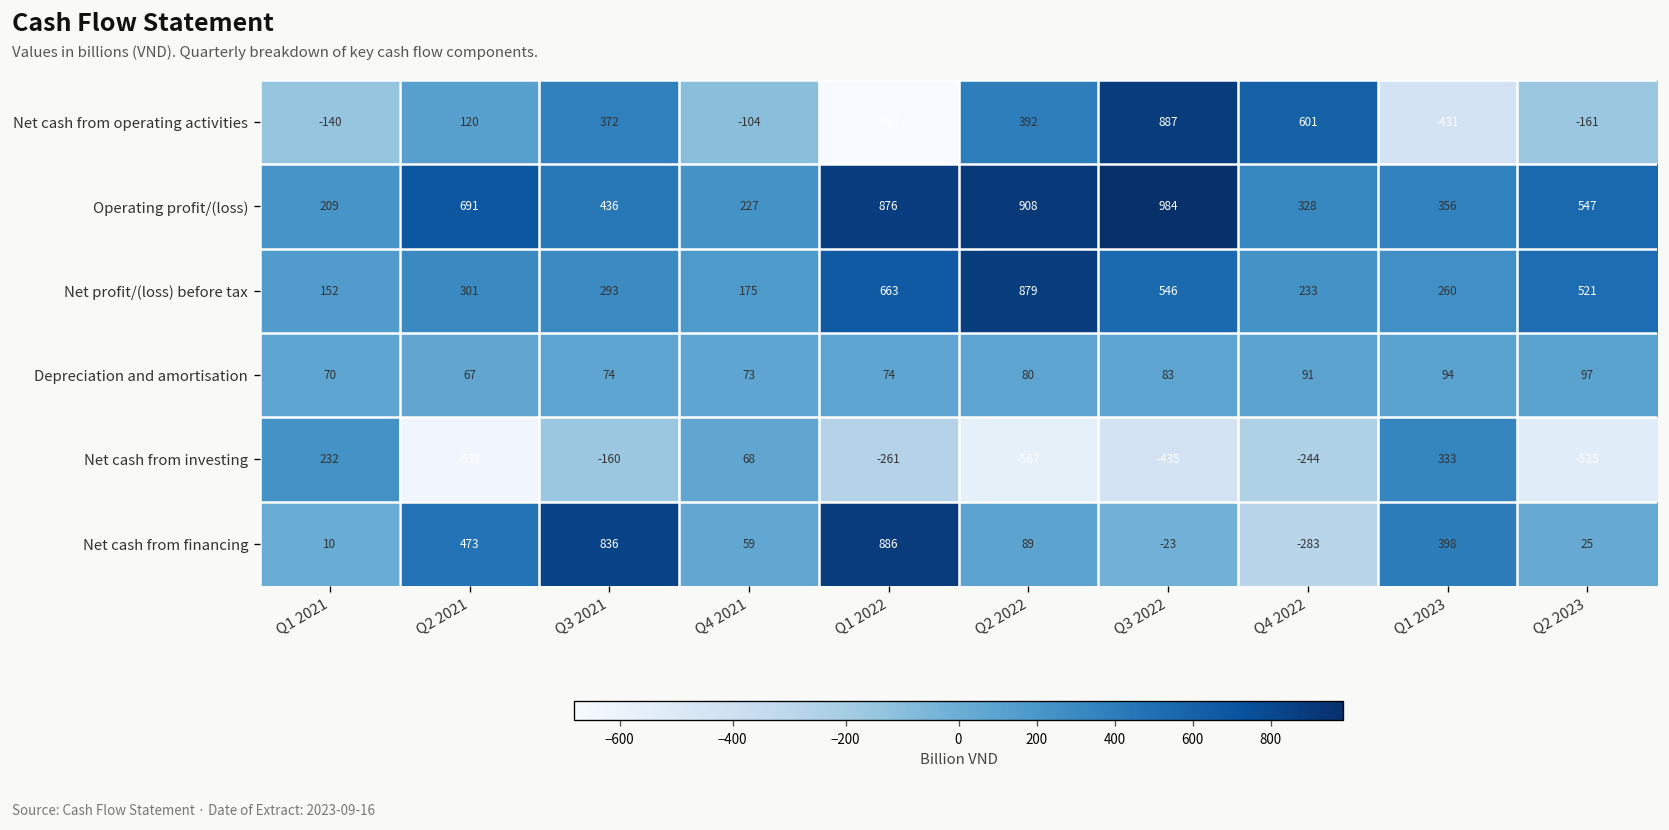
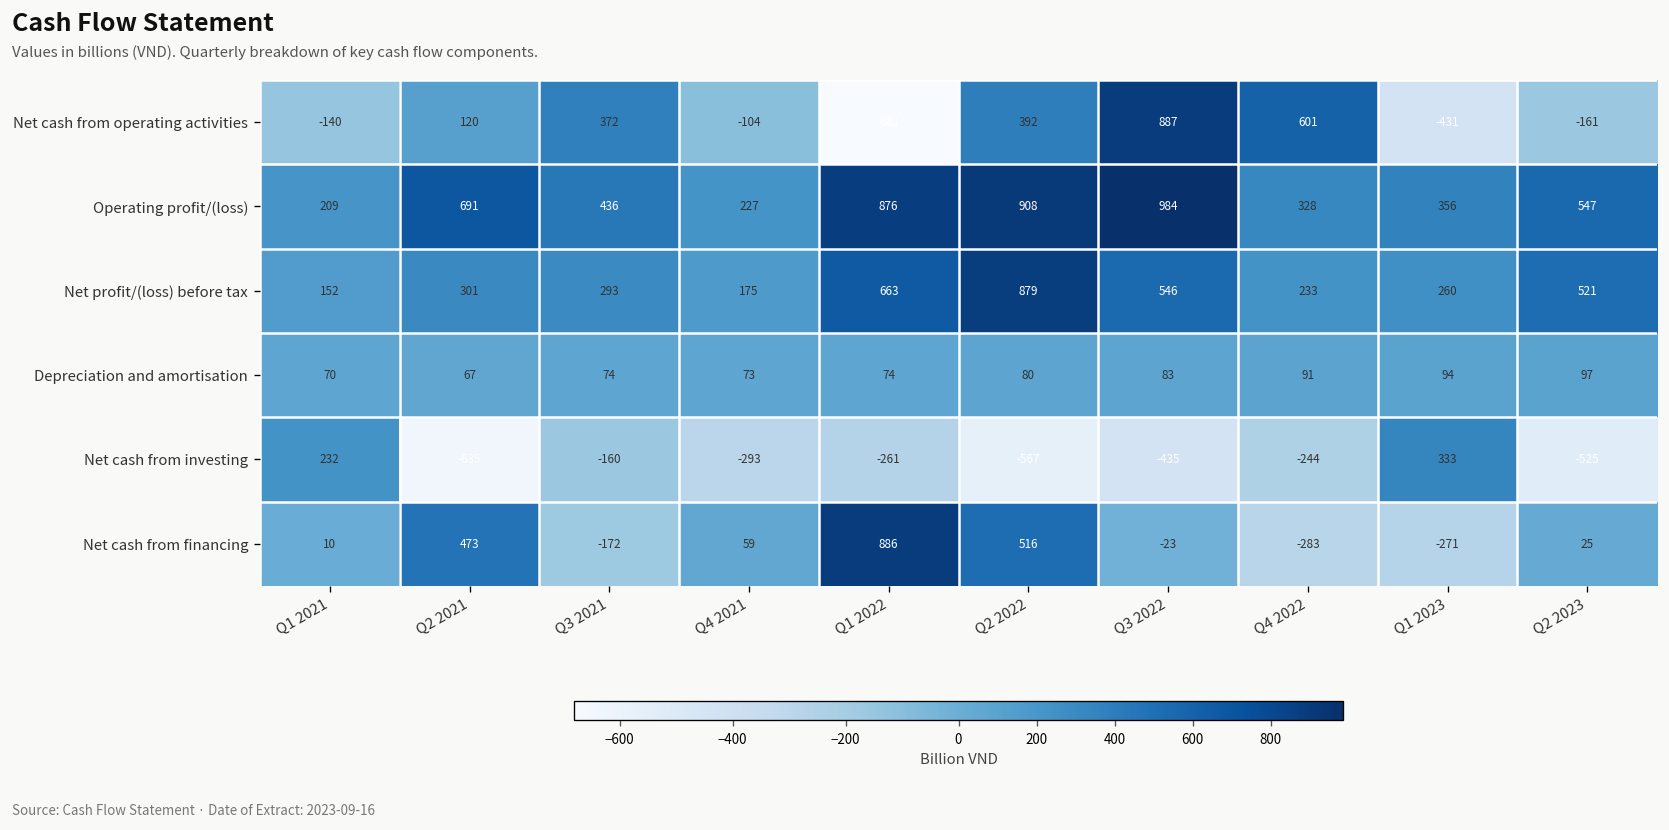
  {
    "Net cash from operating activities": {
      "Q1 2021": -140,
      "Q2 2021": 120,
      "Q3 2021": 372,
      "Q4 2021": -104,
      "Q2 2022": 392,
      "Q3 2022": 887,
      "Q4 2022": 601,
      "Q2 2023": -161
    },
    "Operating profit/(loss)": {
      "Q1 2021": 209,
      "Q2 2021": 691,
      "Q3 2021": 436,
      "Q4 2021": 227,
      "Q1 2022": 876,
      "Q2 2022": 908,
      "Q3 2022": 984,
      "Q4 2022": 328,
      "Q1 2023": 356,
      "Q2 2023": 547
    },
    "Net profit/(loss) before tax": {
      "Q1 2021": 152,
      "Q2 2021": 301,
      "Q3 2021": 293,
      "Q4 2021": 175,
      "Q1 2022": 663,
      "Q2 2022": 879,
      "Q3 2022": 546,
      "Q4 2022": 233,
      "Q1 2023": 260,
      "Q2 2023": 521
    },
    "Depreciation and amortisation": {
      "Q1 2021": 70,
      "Q2 2021": 67,
      "Q3 2021": 74,
      "Q4 2021": 73,
      "Q1 2022": 74,
      "Q2 2022": 80,
      "Q3 2022": 83,
      "Q4 2022": 91,
      "Q1 2023": 94,
      "Q2 2023": 97
    },
    "Net cash from investing": {
      "Q1 2021": 232,
      "Q3 2021": -160,
-     "Q4 2021": 68,
+     "Q4 2021": -293,
      "Q1 2022": -261,
      "Q4 2022": -244,
      "Q1 2023": 333
    },
    "Net cash from financing": {
      "Q1 2021": 10,
      "Q2 2021": 473,
-     "Q3 2021": 836,
+     "Q3 2021": -172,
      "Q4 2021": 59,
      "Q1 2022": 886,
-     "Q2 2022": 89,
+     "Q2 2022": 516,
      "Q3 2022": -23,
      "Q4 2022": -283,
-     "Q1 2023": 398,
+     "Q1 2023": -271,
      "Q2 2023": 25
    }
  }
